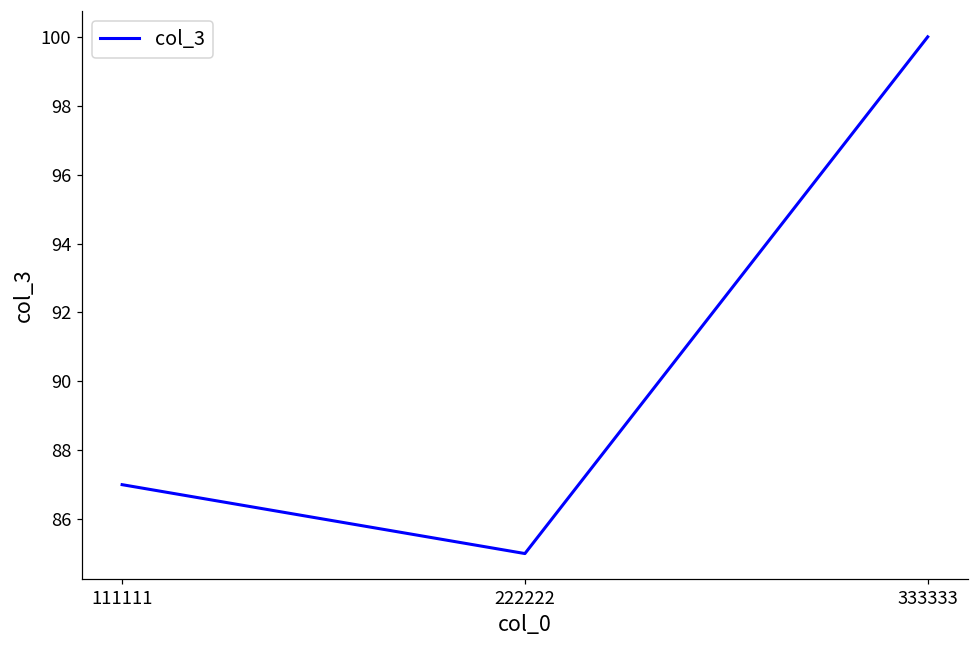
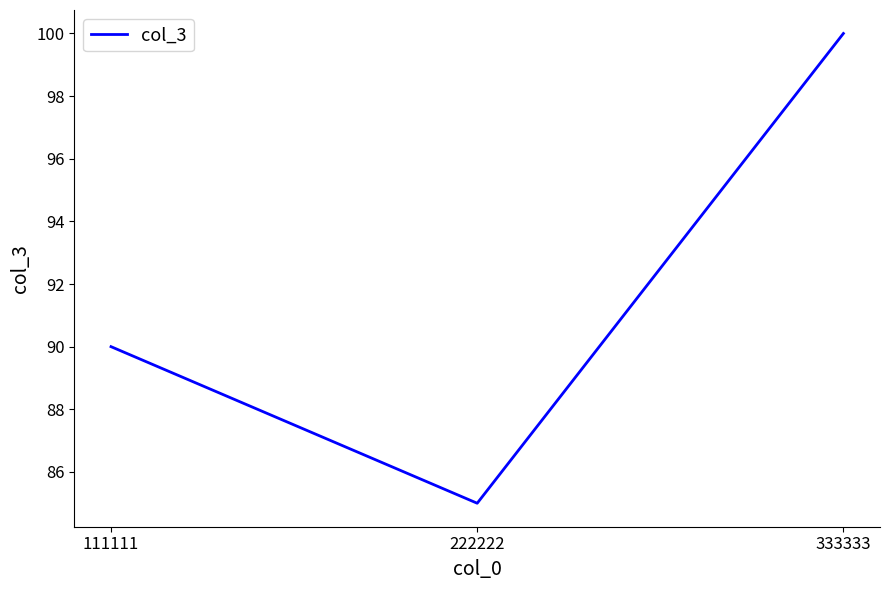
  {
-   "111111": 87,
+   "111111": 90,
    "222222": 85,
    "333333": 100
  }
